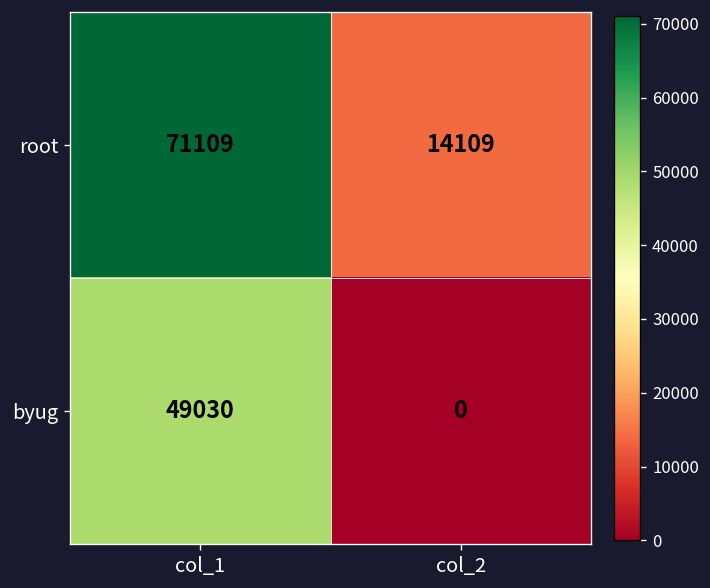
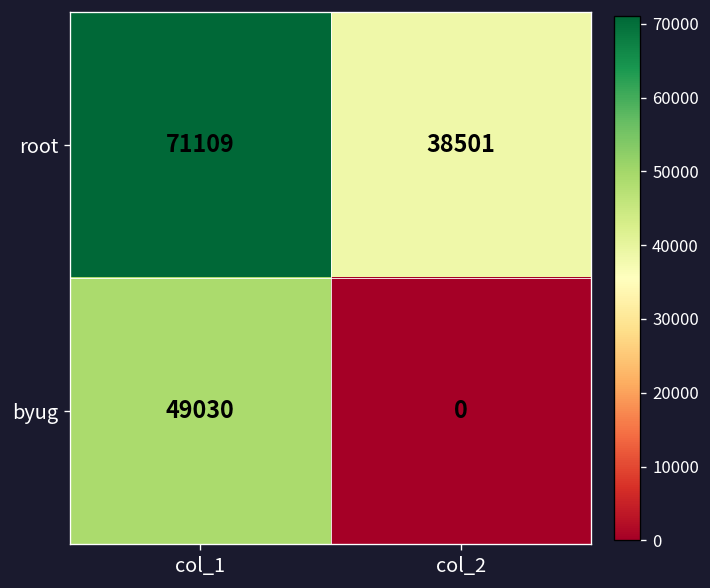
  {
    "root": {
      "col_1": 71109,
-     "col_2": 14109
+     "col_2": 38501
    },
    "byug": {
      "col_1": 49030,
      "col_2": 0
    }
  }
